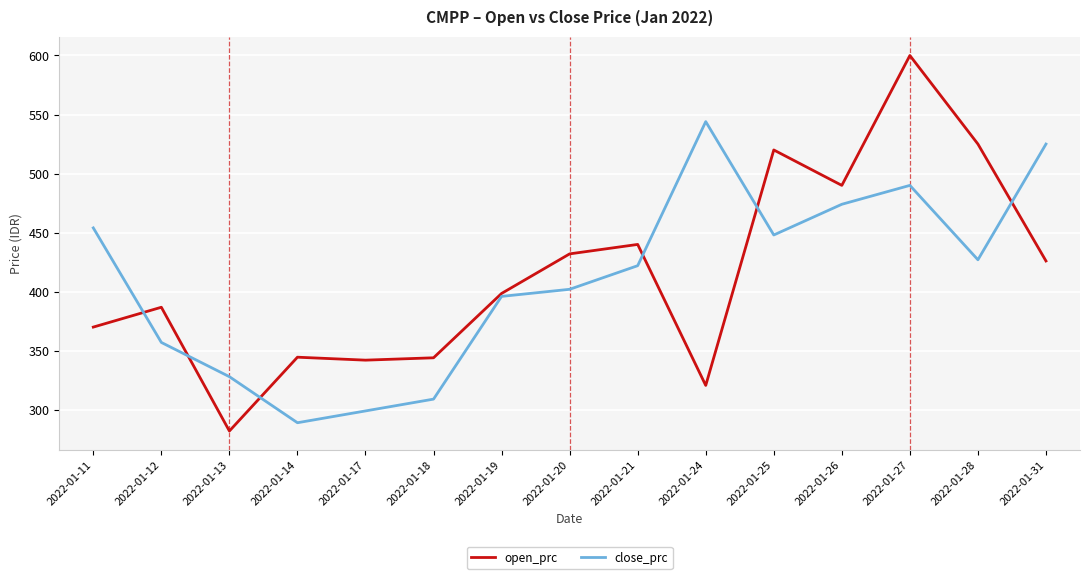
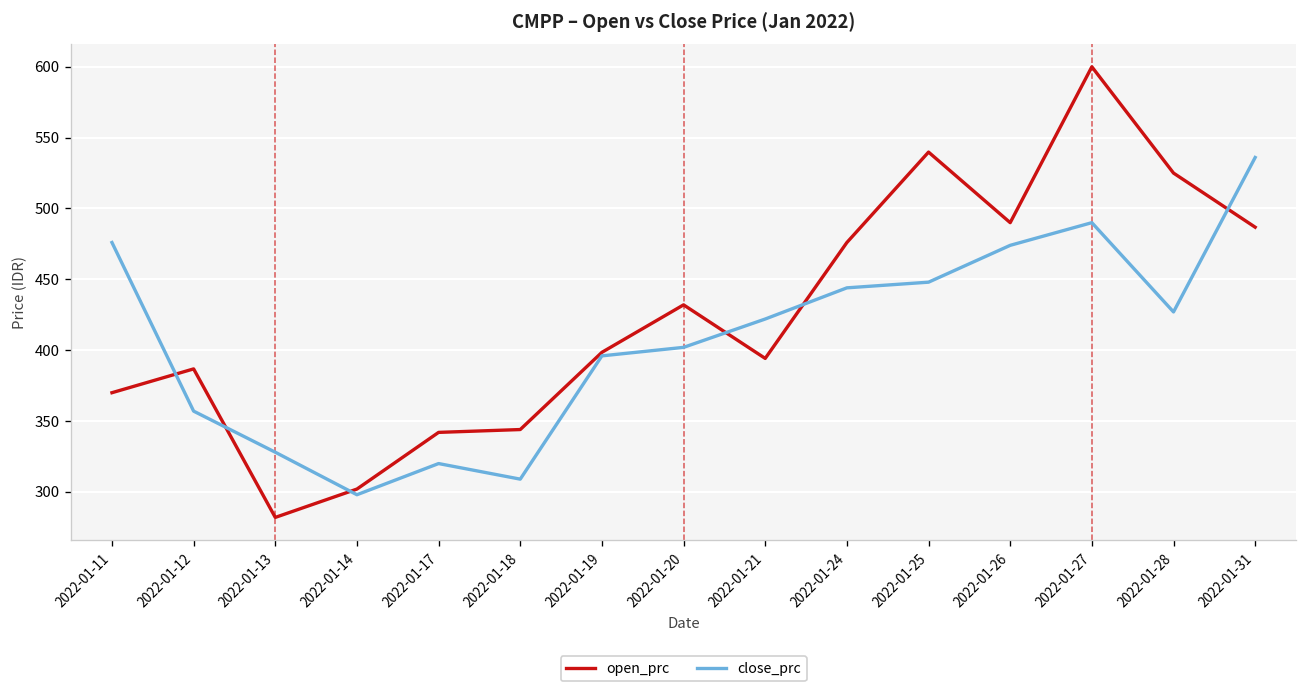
  {
    "open_prc": {
      "2022-01-11": 370,
      "2022-01-12": 387,
      "2022-01-13": 282,
-     "2022-01-14": 345,
+     "2022-01-14": 302,
      "2022-01-17": 342,
      "2022-01-18": 344,
      "2022-01-19": 399,
      "2022-01-20": 432,
-     "2022-01-21": 440,
-     "2022-01-24": 321,
-     "2022-01-25": 520,
+     "2022-01-21": 394,
+     "2022-01-24": 476,
+     "2022-01-25": 540,
      "2022-01-26": 490,
      "2022-01-27": 600,
      "2022-01-28": 525,
-     "2022-01-31": 426
+     "2022-01-31": 487
    },
    "close_prc": {
-     "2022-01-11": 454,
+     "2022-01-11": 476,
      "2022-01-12": 357,
      "2022-01-13": 328,
-     "2022-01-14": 289,
-     "2022-01-17": 299,
+     "2022-01-14": 298,
+     "2022-01-17": 320,
      "2022-01-18": 309,
      "2022-01-19": 396,
      "2022-01-20": 402,
      "2022-01-21": 422,
-     "2022-01-24": 544,
+     "2022-01-24": 444,
      "2022-01-25": 448,
      "2022-01-26": 474,
      "2022-01-27": 490,
      "2022-01-28": 427,
-     "2022-01-31": 525
+     "2022-01-31": 536
    }
  }
